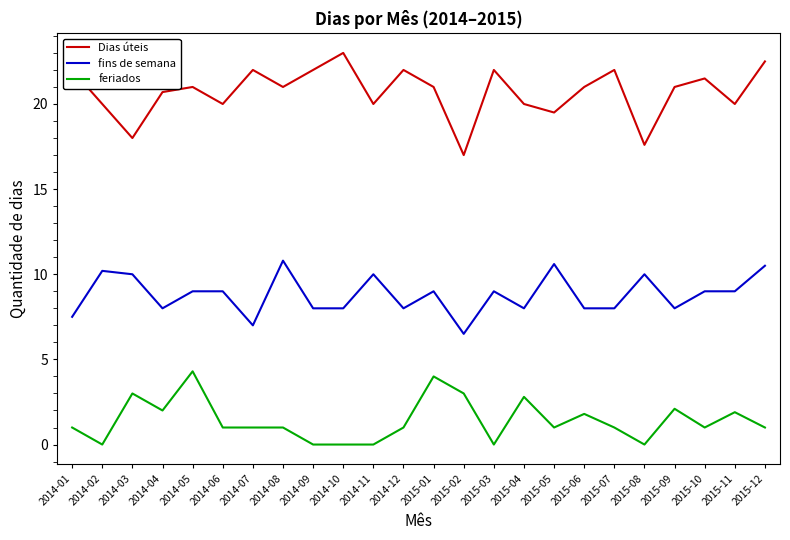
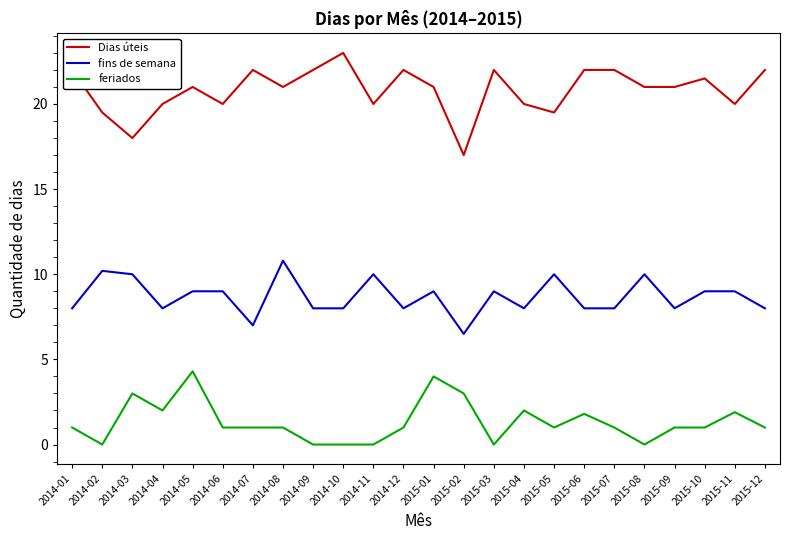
  {
    "Dias úteis": {
-     "2014-02": 20.0,
+     "2014-02": 19.5,
      "2014-03": 18.0,
-     "2014-04": 20.7,
+     "2014-04": 20.0,
      "2014-05": 21.0,
      "2014-06": 20.0,
      "2014-07": 22.0,
      "2014-08": 21.0,
      "2014-09": 22.0,
      "2014-10": 23.0,
      "2014-11": 20.0,
      "2014-12": 22.0,
      "2015-01": 21.0,
      "2015-02": 17.0,
      "2015-03": 22.0,
      "2015-04": 20.0,
      "2015-05": 19.5,
-     "2015-06": 21,
+     "2015-06": 22,
      "2015-07": 22.0,
-     "2015-08": 17.6,
+     "2015-08": 21.0,
      "2015-09": 21.0,
      "2015-10": 21.5,
      "2015-11": 20.0,
-     "2015-12": 22.5
+     "2015-12": 22.0
    },
    "fins de semana": {
-     "2014-01": 7.5,
+     "2014-01": 8.0,
      "2014-02": 10.2,
      "2014-03": 10.0,
      "2014-04": 8.0,
      "2014-05": 9.0,
      "2014-06": 9.0,
      "2014-07": 7.0,
      "2014-08": 10.8,
      "2014-09": 8.0,
      "2014-10": 8.0,
      "2014-11": 10.0,
      "2014-12": 8.0,
      "2015-01": 9.0,
      "2015-02": 6.5,
      "2015-03": 9.0,
      "2015-04": 8.0,
-     "2015-05": 10.6,
+     "2015-05": 10.0,
      "2015-06": 8.0,
      "2015-07": 8.0,
      "2015-08": 10.0,
      "2015-09": 8.0,
      "2015-10": 9.0,
      "2015-11": 9.0,
-     "2015-12": 10.5
+     "2015-12": 8.0
    },
    "feriados": {
      "2014-01": 1.0,
      "2014-02": 0.0,
      "2014-03": 3.0,
      "2014-04": 2.0,
      "2014-05": 4.3,
      "2014-06": 1.0,
      "2014-07": 1.0,
      "2014-08": 1.0,
      "2014-09": 0.0,
      "2014-10": 0.0,
      "2014-11": 0.0,
      "2014-12": 1.0,
      "2015-01": 4.0,
      "2015-02": 3.0,
      "2015-03": 0.0,
-     "2015-04": 2.8,
+     "2015-04": 2.0,
      "2015-05": 1.0,
      "2015-06": 1.8,
      "2015-07": 1.0,
      "2015-08": 0.0,
-     "2015-09": 2.1,
+     "2015-09": 1.0,
      "2015-10": 1.0,
      "2015-11": 1.9,
      "2015-12": 1.0
    }
  }
